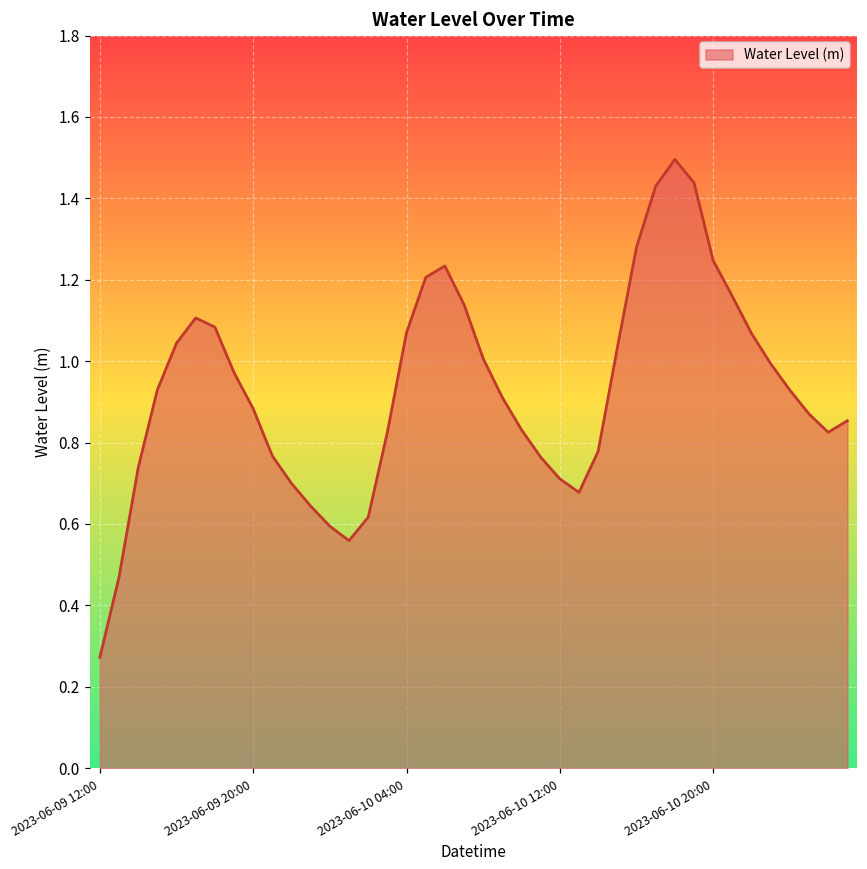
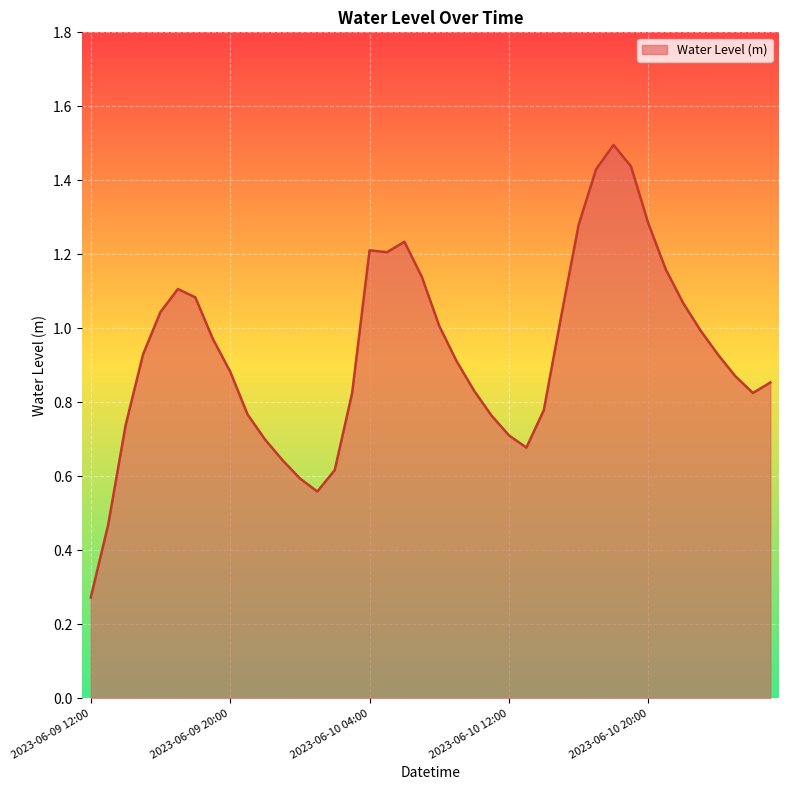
  {
    "2023-06-09 12:00": 0.27,
    "2023-06-09 20:00": 0.88,
-   "2023-06-10 04:00": 1.07,
+   "2023-06-10 04:00": 1.21,
    "2023-06-10 12:00": 0.71,
-   "2023-06-10 20:00": 1.25
+   "2023-06-10 20:00": 1.28
  }
